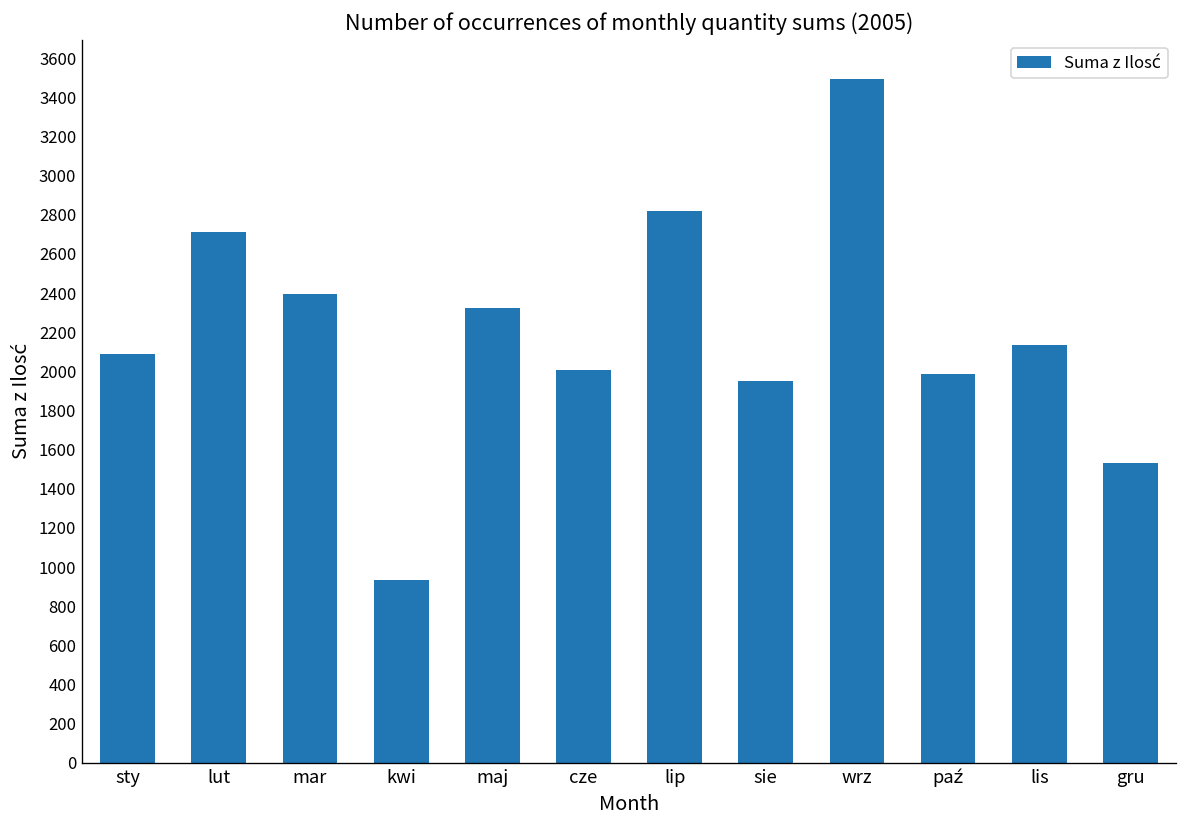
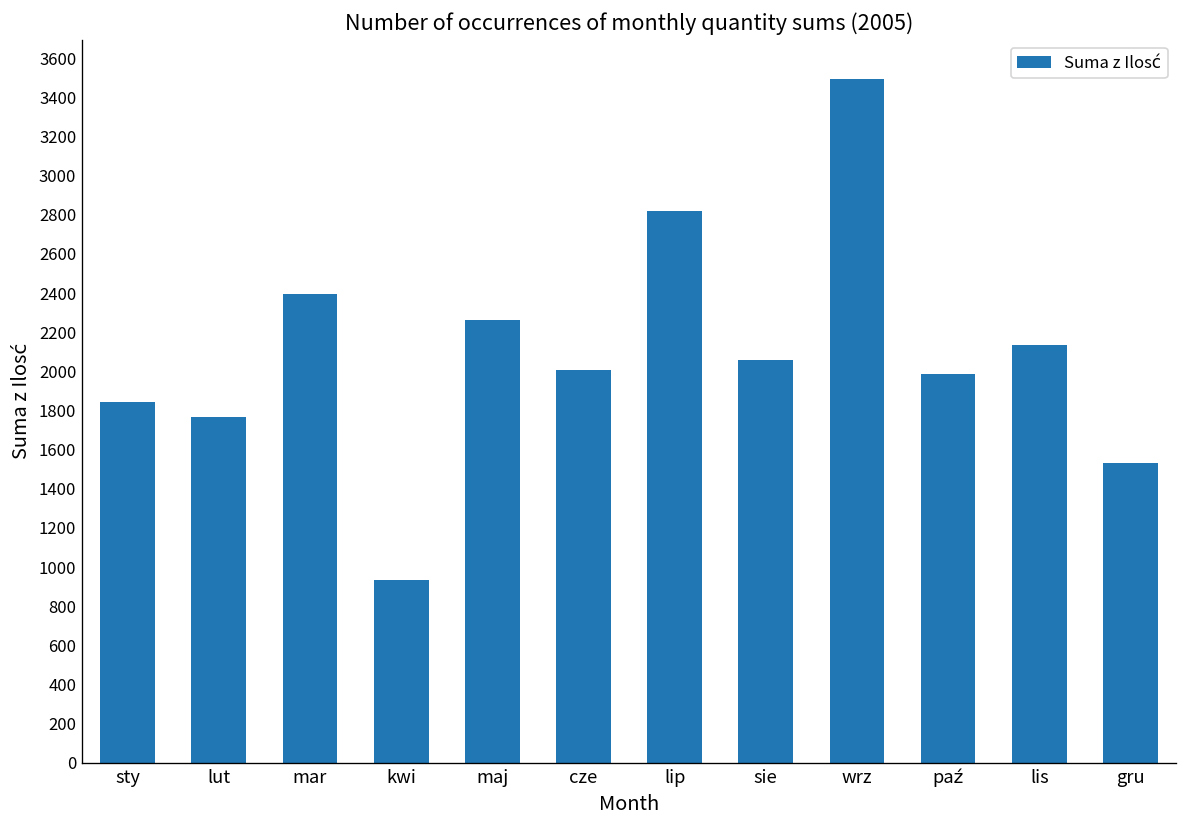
  {
-   "sty": 2090,
-   "lut": 2710,
+   "sty": 1840,
+   "lut": 1770,
    "mar": 2390,
    "kwi": 930,
-   "maj": 2320,
+   "maj": 2260,
    "cze": 2010,
    "lip": 2820,
-   "sie": 1950,
+   "sie": 2060,
    "wrz": 3500,
    "paź": 1990,
    "lis": 2140,
    "gru": 1530
  }
